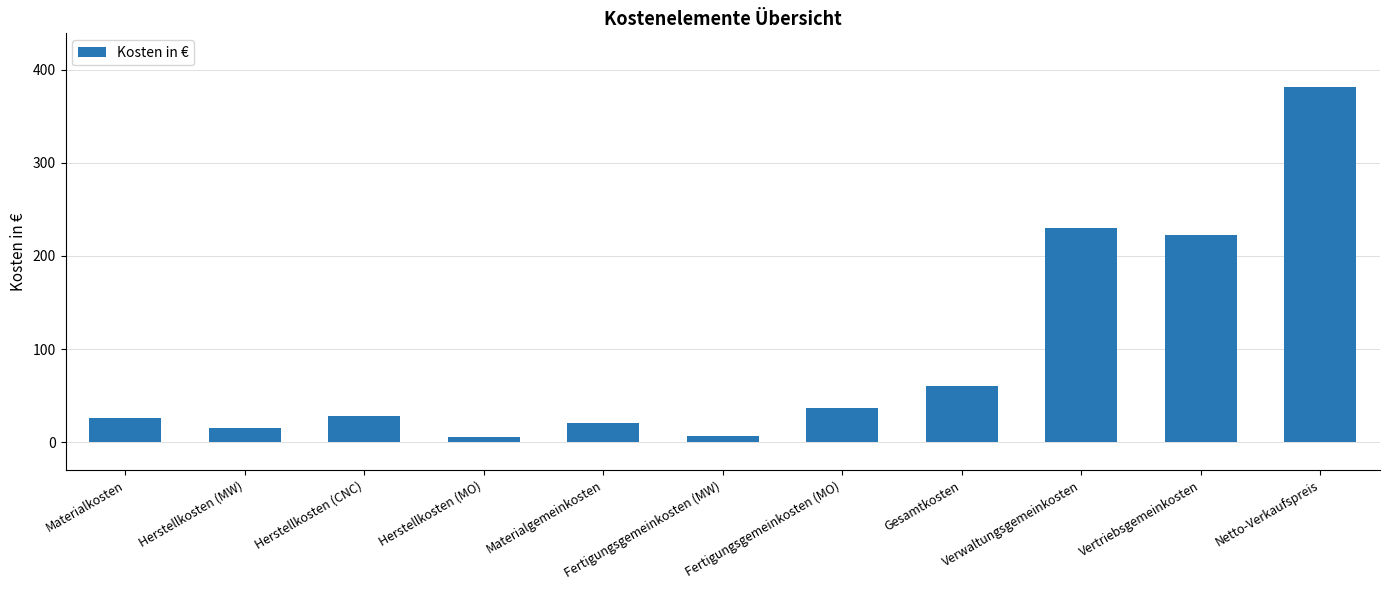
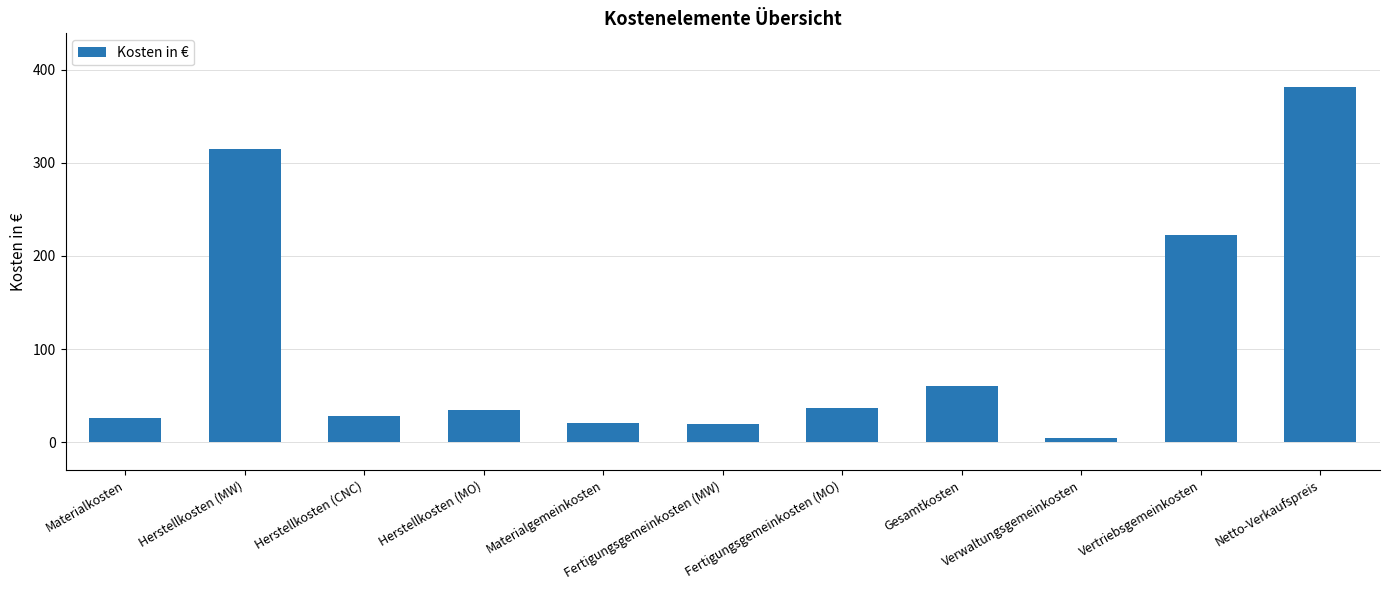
  {
    "Materialkosten": 30,
-   "Herstellkosten (MW)": 20,
+   "Herstellkosten (MW)": 310,
    "Herstellkosten (CNC)": 30,
-   "Herstellkosten (MO)": 10,
+   "Herstellkosten (MO)": 30,
    "Materialgemeinkosten": 20,
-   "Fertigungsgemeinkosten (MW)": 10,
+   "Fertigungsgemeinkosten (MW)": 20,
    "Fertigungsgemeinkosten (MO)": 40,
    "Gesamtkosten": 60,
-   "Verwaltungsgemeinkosten": 230,
+   "Verwaltungsgemeinkosten": 0,
    "Vertriebsgemeinkosten": 220,
    "Netto-Verkaufspreis": 380
  }
